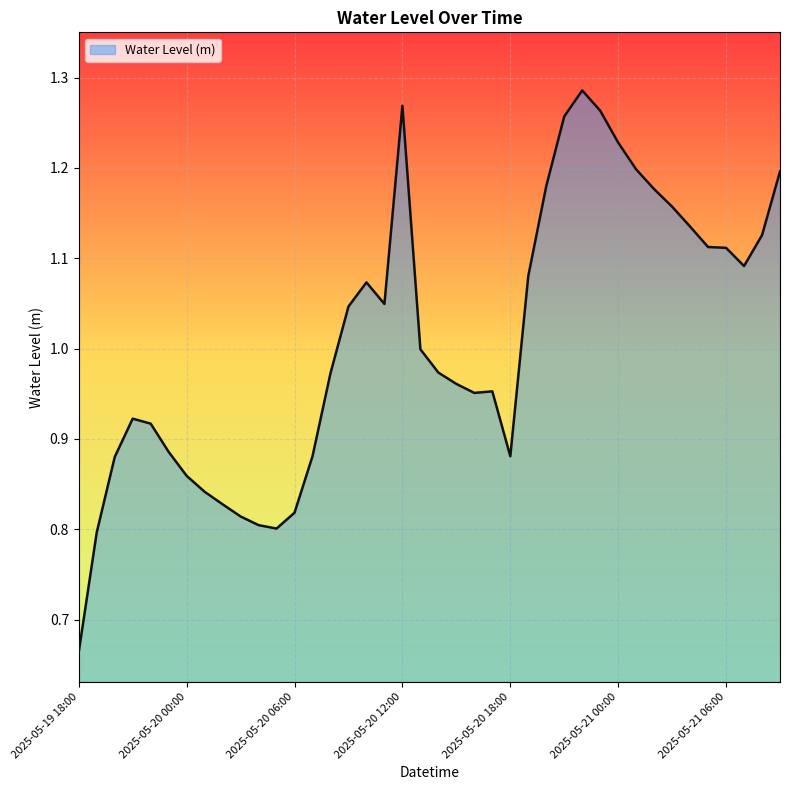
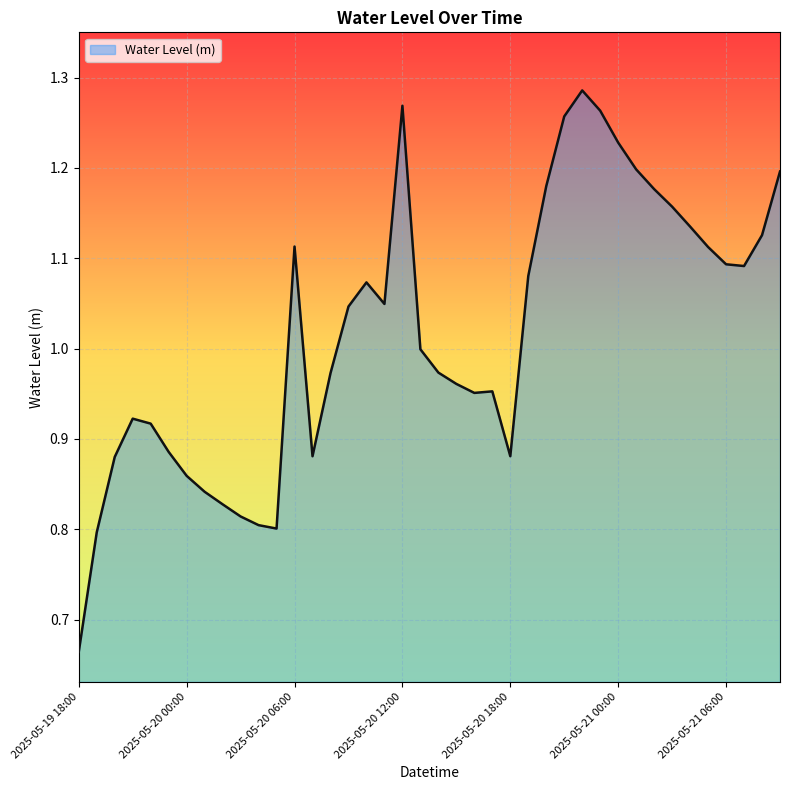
  {
    "2025-05-19 18:00": 0.66,
    "2025-05-20 00:00": 0.86,
-   "2025-05-20 06:00": 0.82,
+   "2025-05-20 06:00": 1.11,
    "2025-05-20 12:00": 1.27,
    "2025-05-20 18:00": 0.88,
    "2025-05-21 00:00": 1.23,
-   "2025-05-21 06:00": 1.11
+   "2025-05-21 06:00": 1.09
  }
